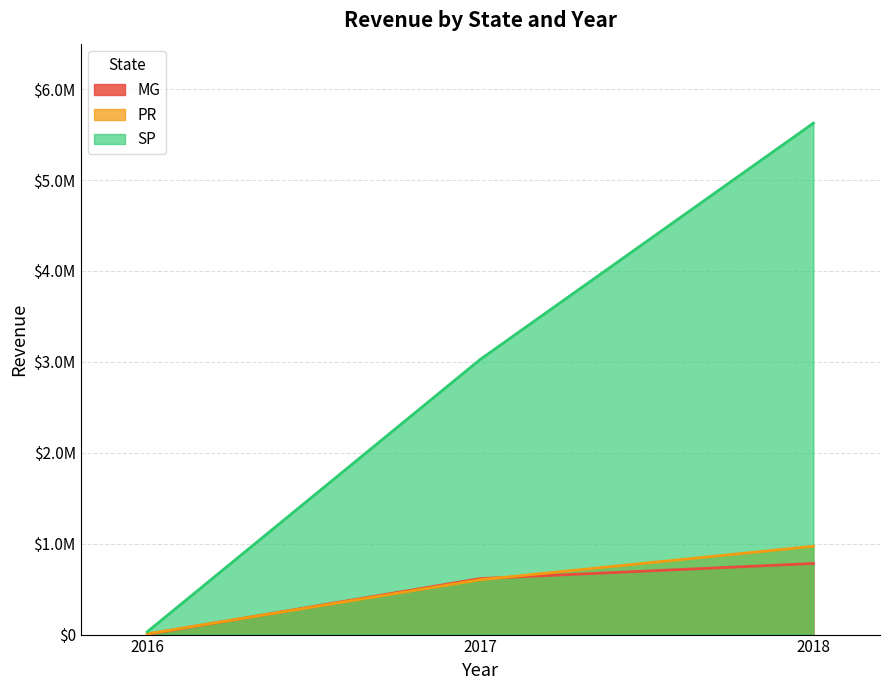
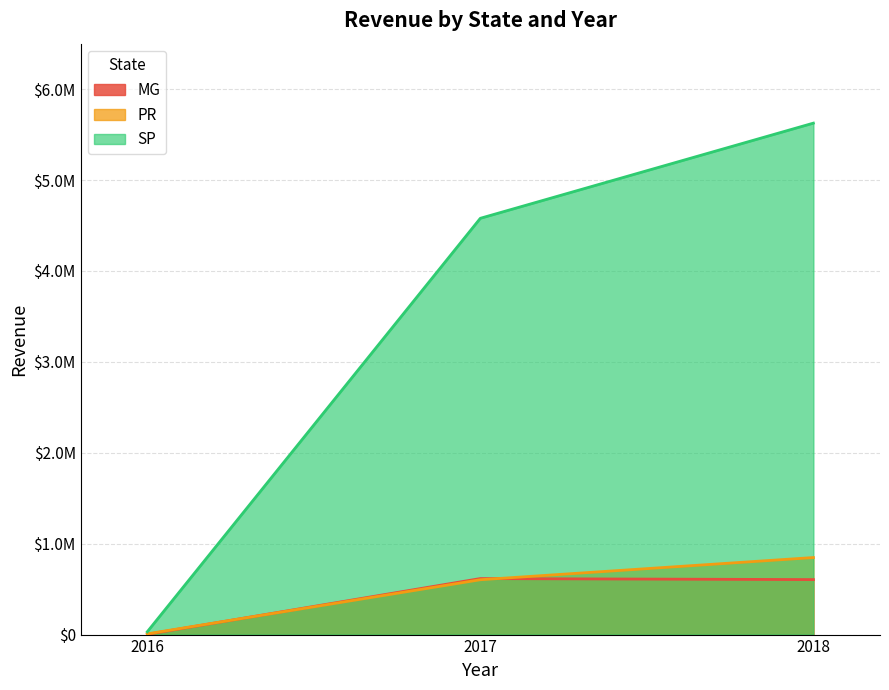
  {
    "MG": {
-     "2018": "$800000"
+     "2018": "$600000"
    },
    "PR": {
-     "2018": "$1000000"
+     "2018": "$800000"
    },
    "SP": {
-     "2017": "$3000000",
+     "2017": "$4600000",
      "2018": "$5600000"
    }
  }
